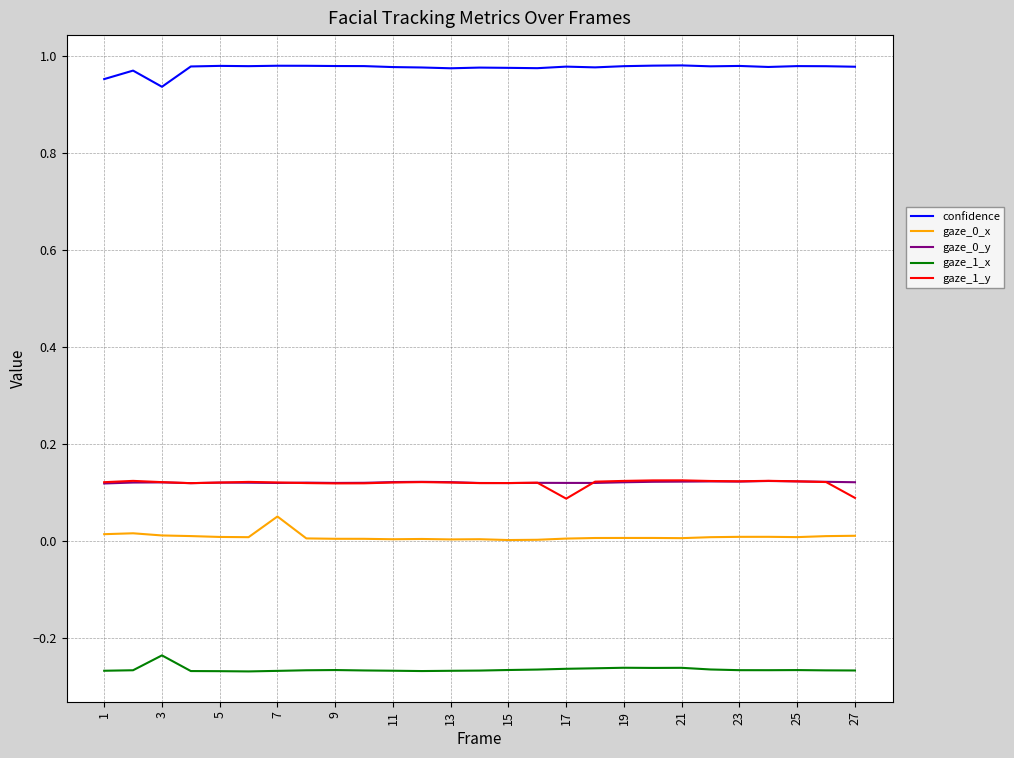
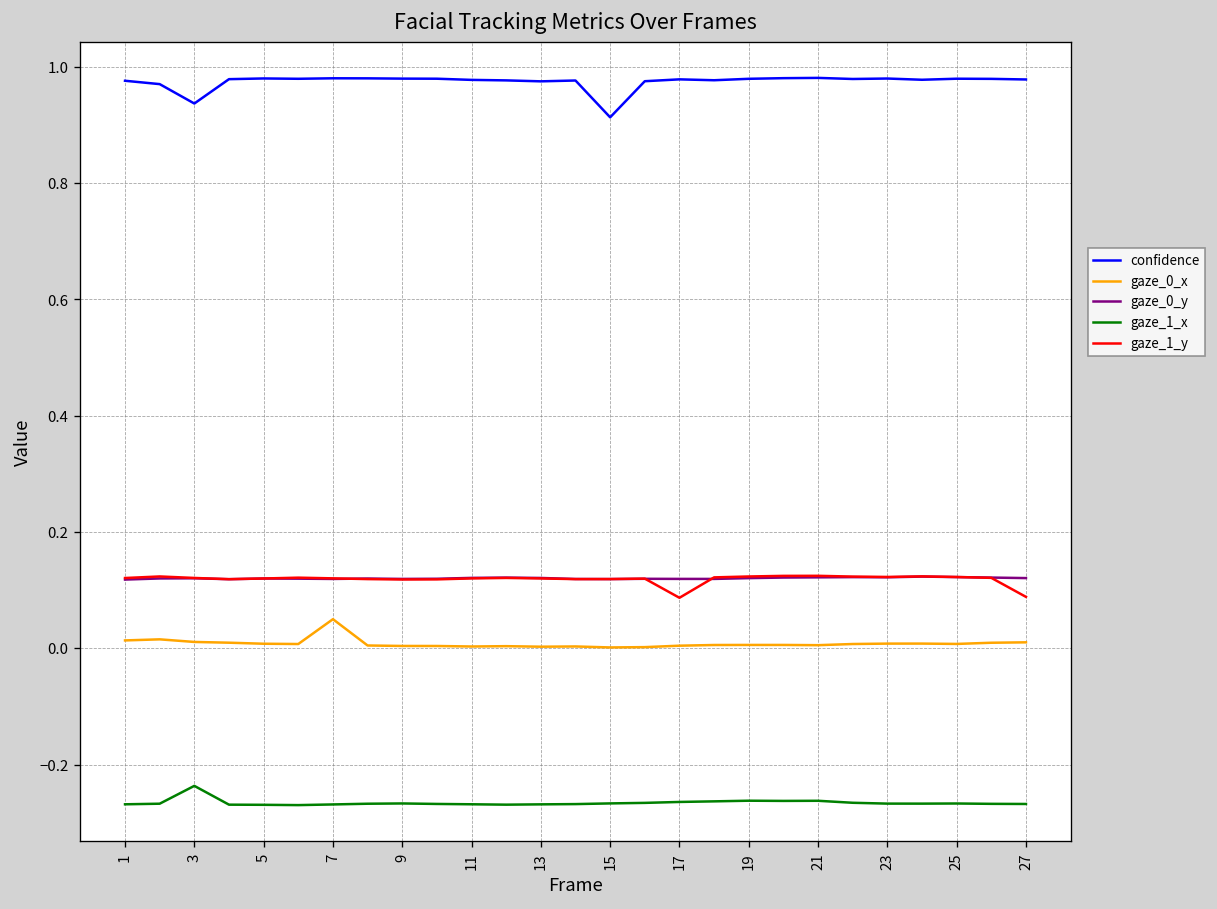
  {
    "confidence": {
-     "1": 0.95,
+     "1": 0.98,
      "3": 0.94,
      "5": 0.98,
      "7": 0.98,
      "9": 0.98,
      "11": 0.98,
      "13": 0.98,
-     "15": 0.98,
+     "15": 0.91,
      "17": 0.98,
      "19": 0.98,
      "21": 0.98,
      "23": 0.98,
      "25": 0.98,
      "27": 0.98
    },
    "gaze_0_x": {
      "1": 0.01,
      "3": 0.01,
      "5": 0.01,
      "7": 0.05,
      "9": 0.00,
      "11": 0.00,
      "13": 0.00,
      "15": 0.00,
      "17": 0.00,
      "19": 0.01,
      "21": 0.01,
      "23": 0.01,
      "25": 0.01,
      "27": 0.01
    },
    "gaze_0_y": {
      "17": 0.12,
      "27": 0.12
    },
    "gaze_1_x": {
      "1": -0.27,
      "3": -0.24,
      "5": -0.27,
      "7": -0.27,
      "9": -0.27,
      "11": -0.27,
      "13": -0.27,
      "15": -0.27,
      "17": -0.26,
      "19": -0.26,
      "21": -0.26,
      "23": -0.27,
      "25": -0.27,
      "27": -0.27
    },
    "gaze_1_y": {
      "17": 0.09,
      "27": 0.09
    }
  }
